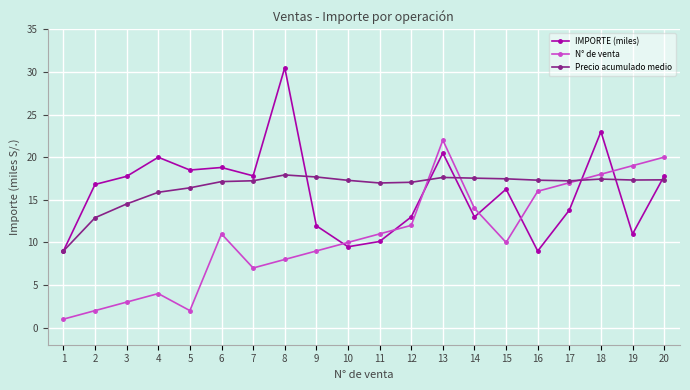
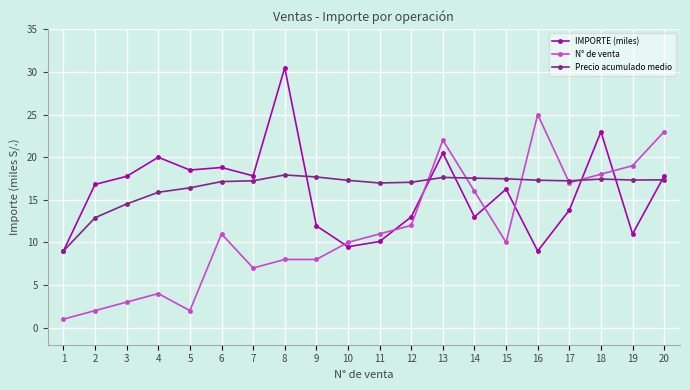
  {
    "N° de venta": {
      "1": 1,
      "2": 2,
      "3": 3,
      "4": 4,
      "5": 2,
      "6": 11,
      "7": 7,
      "8": 8,
-     "9": 9,
+     "9": 8,
      "10": 10,
      "11": 11,
      "12": 12,
      "13": 22,
-     "14": 14,
+     "14": 16,
      "15": 10,
-     "16": 16,
+     "16": 25,
      "18": 18,
      "19": 19,
-     "20": 20
+     "20": 23
    }
  }
